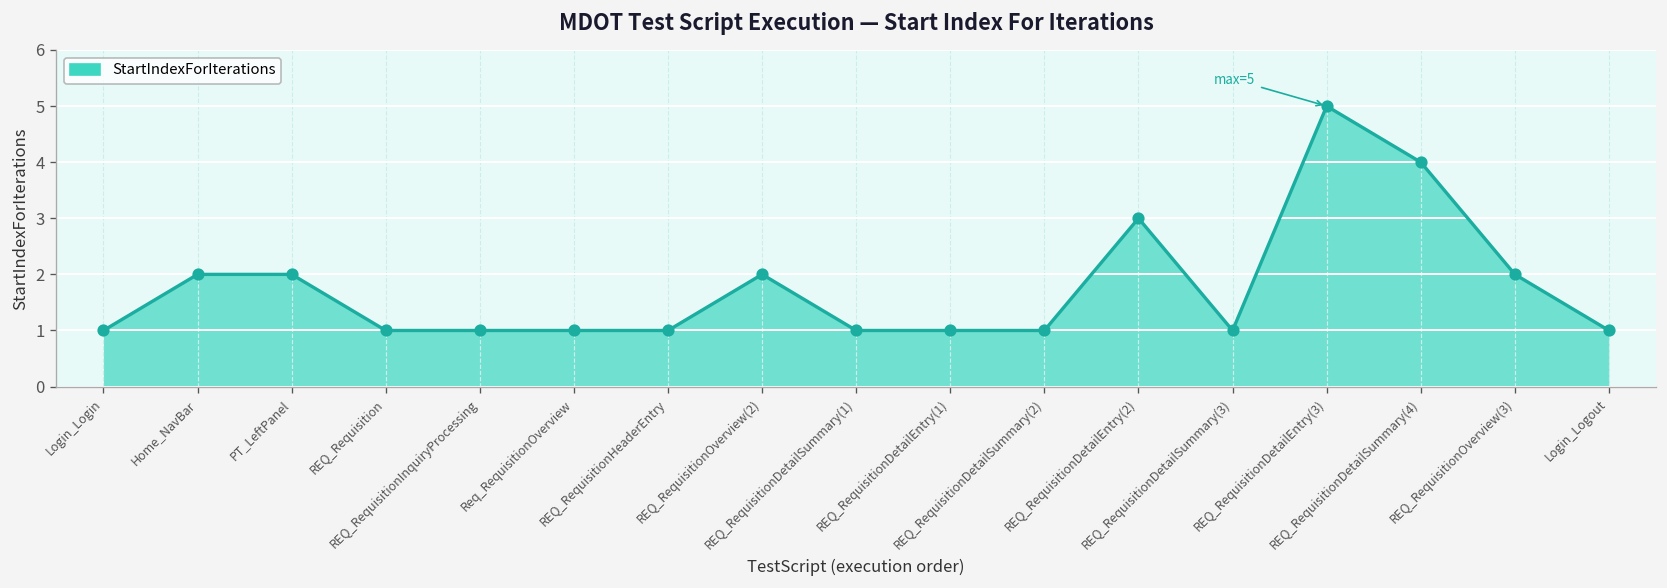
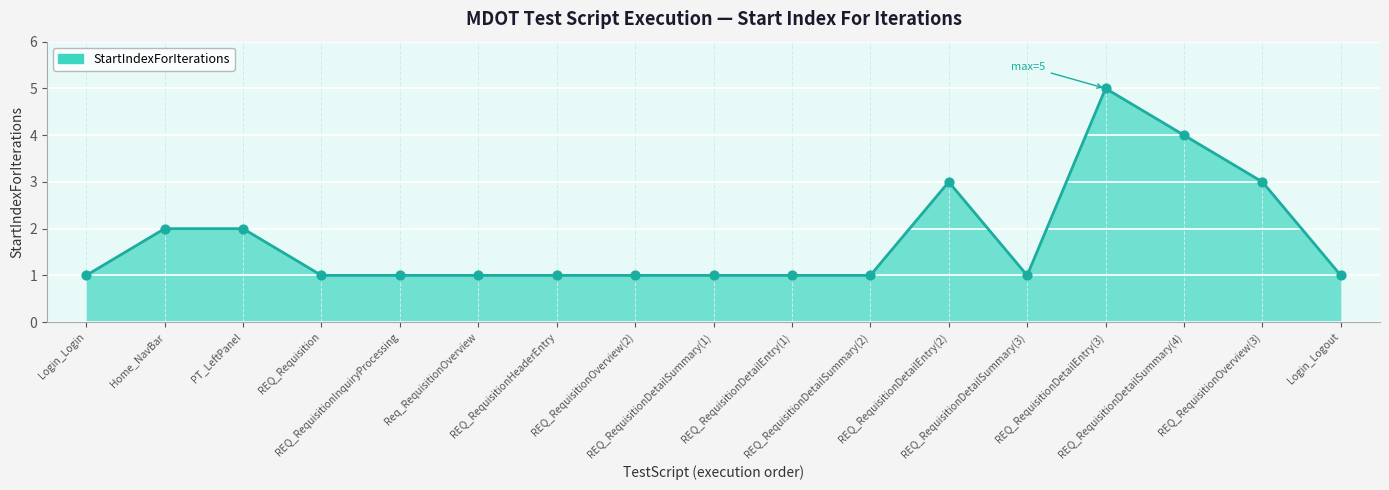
  {
    "Login_Login": 1,
    "Home_NavBar": 2,
    "PT_LeftPanel": 2,
    "REQ_Requisition": 1,
    "REQ_RequisitionInquiryProcessing": 1,
    "Req_RequisitionOverview": 1,
    "REQ_RequisitionHeaderEntry": 1,
-   "REQ_RequisitionOverview(2)": 2,
+   "REQ_RequisitionOverview(2)": 1,
    "REQ_RequisitionDetailSummary(1)": 1,
    "REQ_RequisitionDetailEntry(1)": 1,
    "REQ_RequisitionDetailSummary(2)": 1,
    "REQ_RequisitionDetailEntry(2)": 3,
    "REQ_RequisitionDetailSummary(3)": 1,
    "REQ_RequisitionDetailSummary(4)": 4,
-   "REQ_RequisitionOverview(3)": 2,
+   "REQ_RequisitionOverview(3)": 3,
    "Login_Logout": 1
  }
